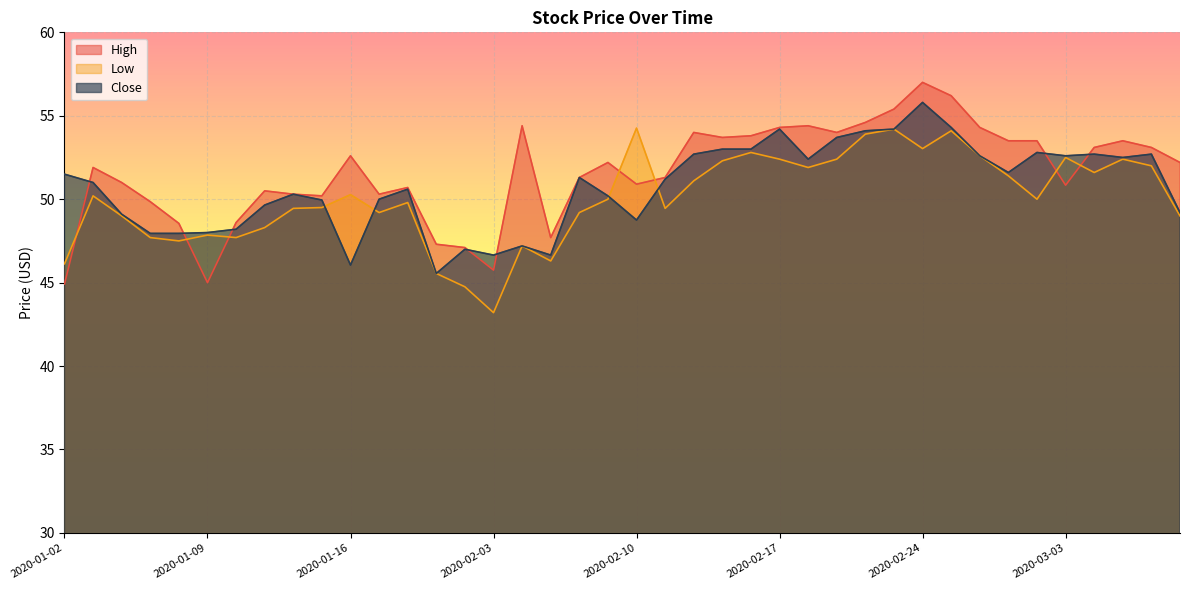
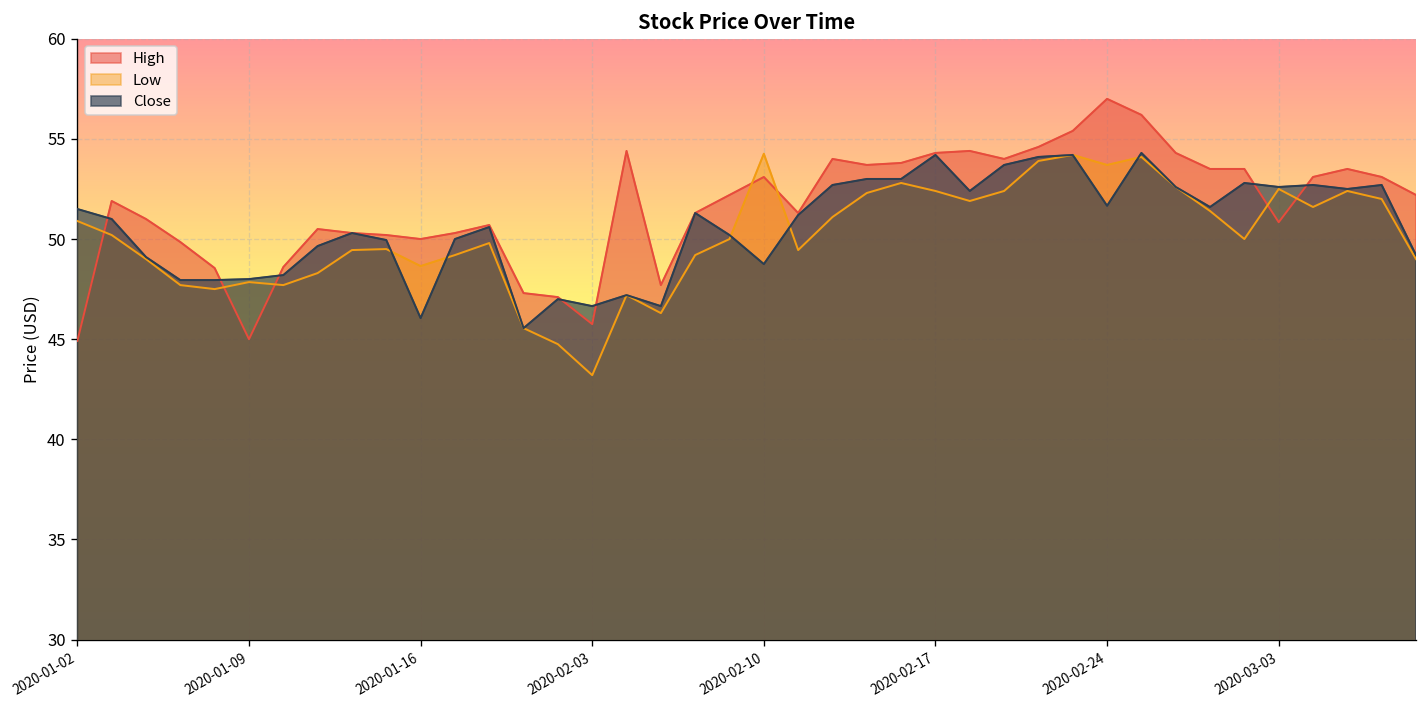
  {
    "High": {
      "2020-01-02": 44.9,
      "2020-01-09": 45.0,
-     "2020-01-16": 52.6,
+     "2020-01-16": 50.0,
      "2020-02-03": 45.8,
-     "2020-02-10": 50.9,
+     "2020-02-10": 53.1,
      "2020-02-24": 57.0,
      "2020-03-03": 50.8
    },
    "Low": {
-     "2020-01-02": 46.1,
-     "2020-01-16": 50.3,
+     "2020-01-02": 50.9,
+     "2020-01-16": 48.7,
      "2020-02-03": 43.2,
      "2020-02-10": 54.3,
      "2020-02-17": 52.4,
-     "2020-02-24": 53.0
+     "2020-02-24": 53.7
    },
    "Close": {
      "2020-01-02": 51.5,
      "2020-01-16": 46.1,
      "2020-02-03": 46.7,
      "2020-02-10": 48.8,
-     "2020-02-24": 55.8
+     "2020-02-24": 51.7
    }
  }
